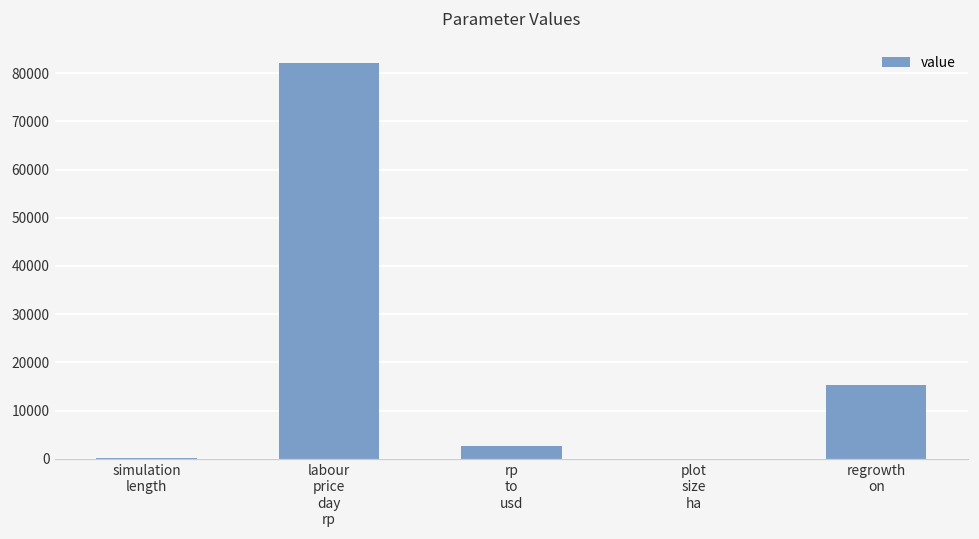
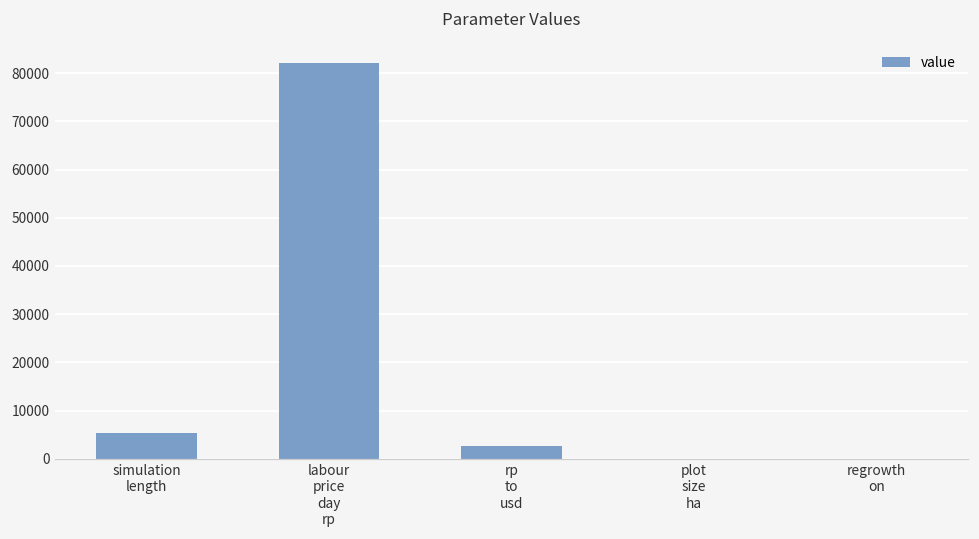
  {
-   "simulation length": 0,
+   "simulation length": 5000,
    "labour price day rp": 82000,
    "rp to usd": 3000,
-   "regrowth on": 15000
+   "regrowth on": 0
  }
